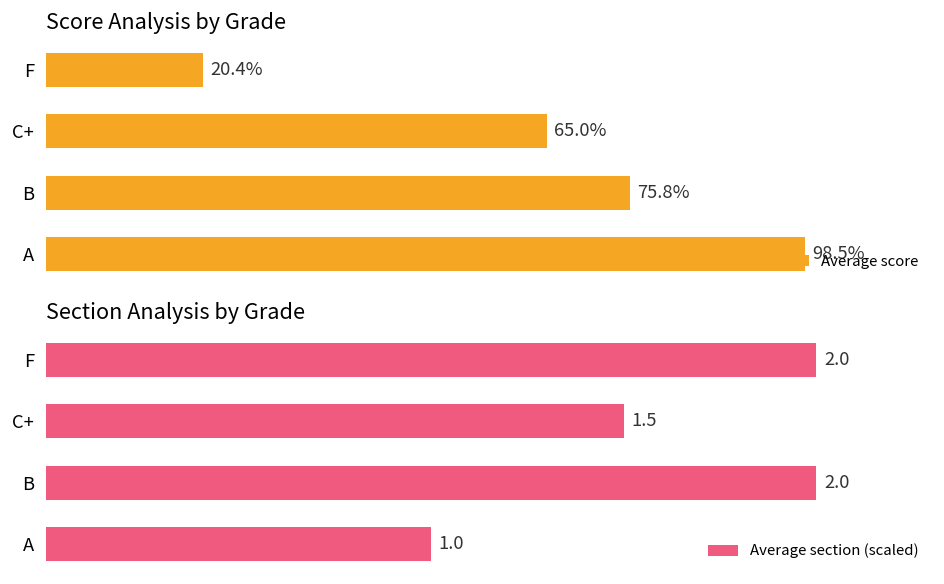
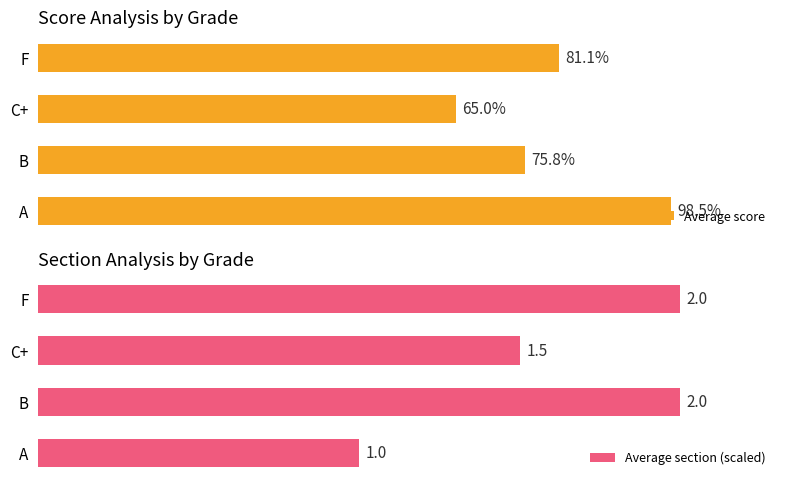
  {
    "Score Analysis by Grade": {
-     "F": "20.4%",
+     "F": "81.1%",
      "C+": "65.0%",
      "B": "75.8%",
      "A": "98.5%"
    }
  }
